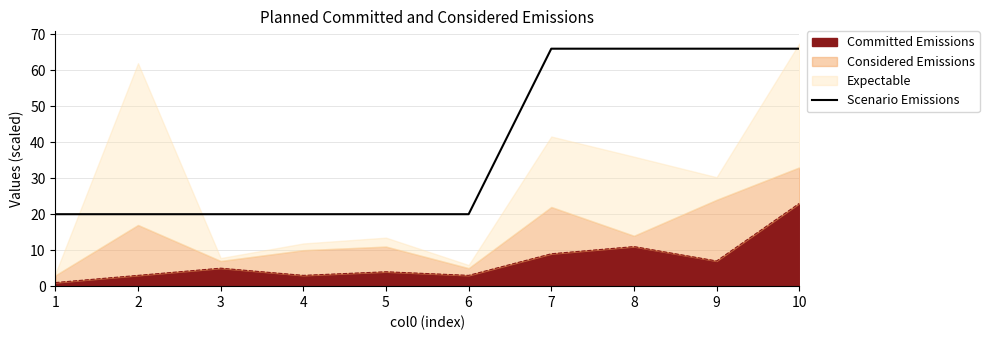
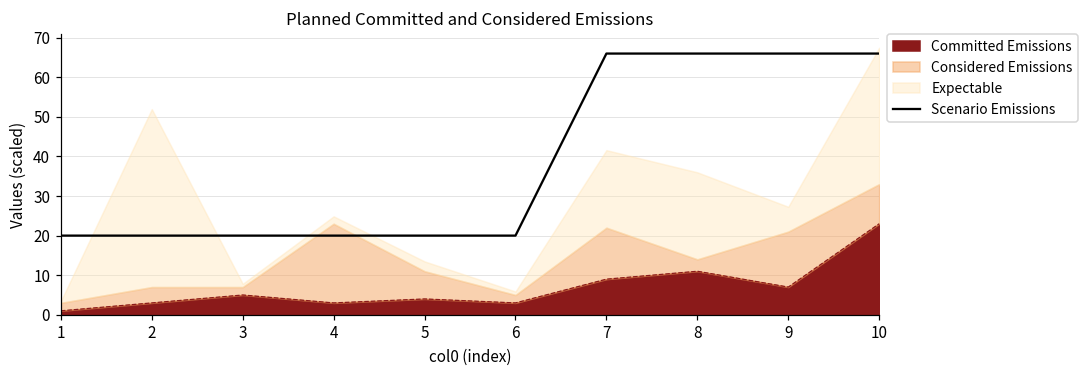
  {
    "Scenario Emissions": {
      "1": 20,
      "2": 20,
      "3": 20,
      "4": 20,
      "5": 20,
      "6": 20,
      "7": 66,
      "8": 66,
      "9": 66,
      "10": 66
    },
    "Committed Emissions": {
      "1": 1,
      "2": 3,
      "3": 5,
      "4": 3,
      "5": 4,
      "6": 3,
      "7": 9,
      "8": 11,
      "9": 7,
      "10": 23
    },
    "Considered Emissions": {
-     "2": 14,
+     "2": 4,
      "3": 2,
-     "4": 7,
+     "4": 20,
      "5": 7,
      "6": 2,
      "7": 13,
      "8": 3,
-     "9": 17,
+     "9": 14,
      "10": 10
    },
    "Expectable": {
      "2": 45,
      "3": 1,
      "4": 2,
      "5": 2,
      "6": 1,
      "7": 20,
      "8": 22,
      "9": 6,
      "10": 34
    }
  }
